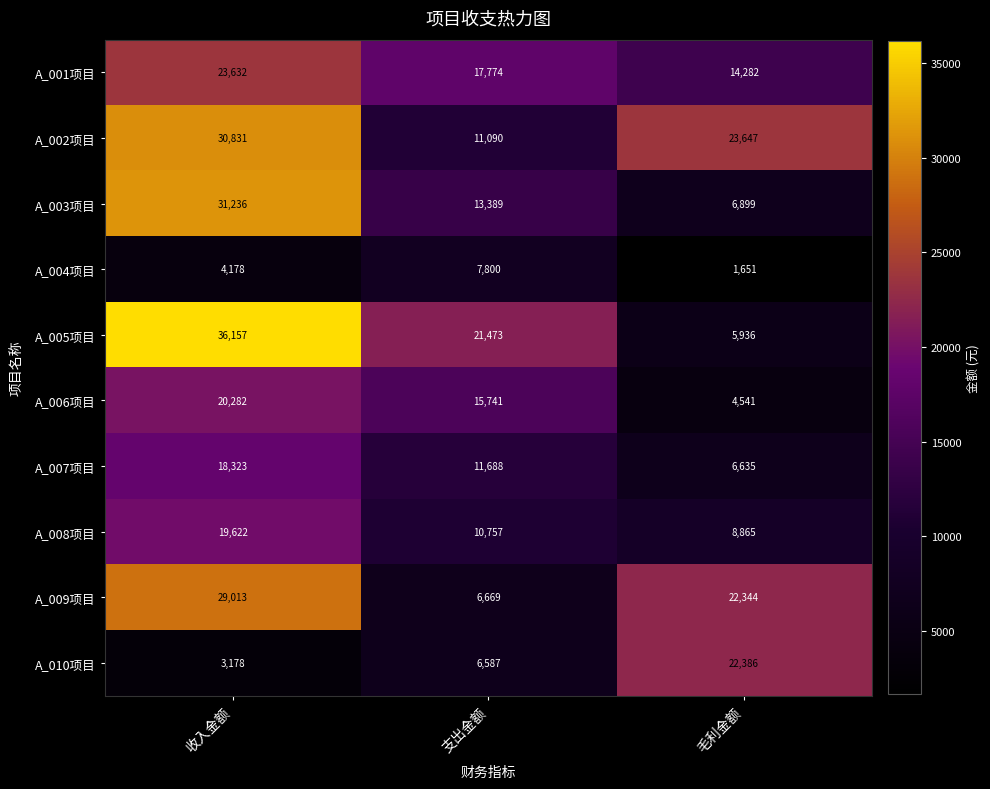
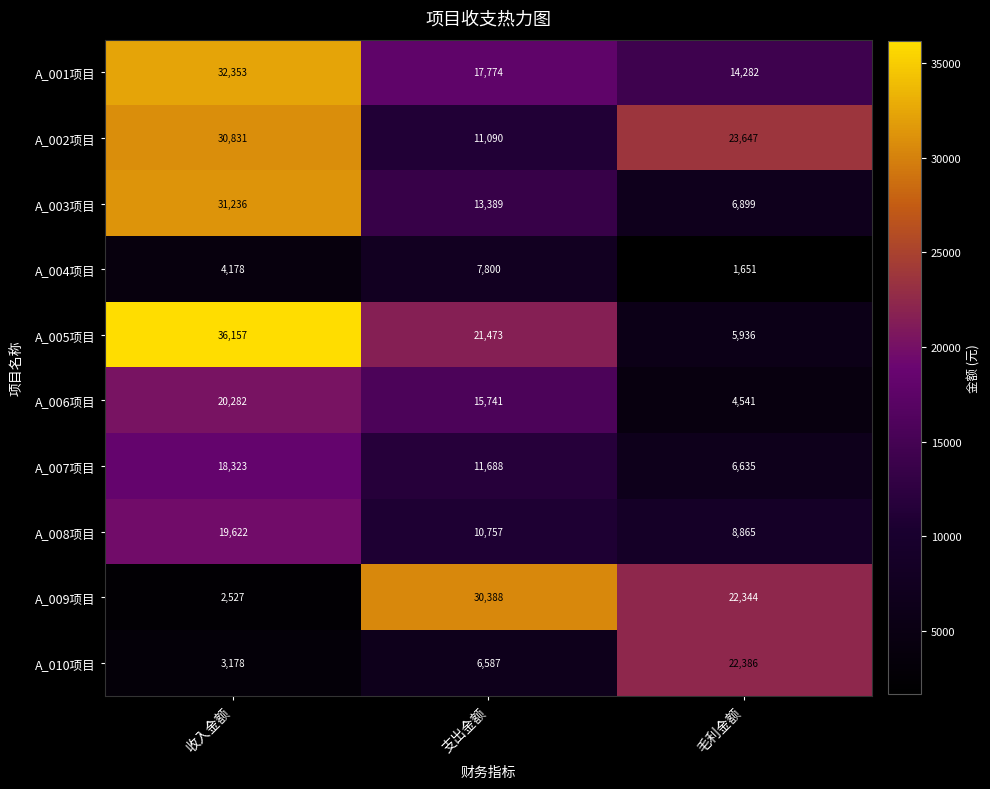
  {
    "A_001项目": {
-     "收入金额": "23,632",
+     "收入金额": "32,353",
      "支出金额": "17,774",
      "毛利金额": "14,282"
    },
    "A_002项目": {
      "收入金额": "30,831",
      "支出金额": "11,090",
      "毛利金额": "23,647"
    },
    "A_003项目": {
      "收入金额": "31,236",
      "支出金额": "13,389",
      "毛利金额": "6,899"
    },
    "A_004项目": {
      "收入金额": "4,178",
      "支出金额": "7,800",
      "毛利金额": "1,651"
    },
    "A_005项目": {
      "收入金额": "36,157",
      "支出金额": "21,473",
      "毛利金额": "5,936"
    },
    "A_006项目": {
      "收入金额": "20,282",
      "支出金额": "15,741",
      "毛利金额": "4,541"
    },
    "A_007项目": {
      "收入金额": "18,323",
      "支出金额": "11,688",
      "毛利金额": "6,635"
    },
    "A_008项目": {
      "收入金额": "19,622",
      "支出金额": "10,757",
      "毛利金额": "8,865"
    },
    "A_009项目": {
-     "收入金额": "29,013",
-     "支出金额": "6,669",
+     "收入金额": "2,527",
+     "支出金额": "30,388",
      "毛利金额": "22,344"
    },
    "A_010项目": {
      "收入金额": "3,178",
      "支出金额": "6,587",
      "毛利金额": "22,386"
    }
  }
